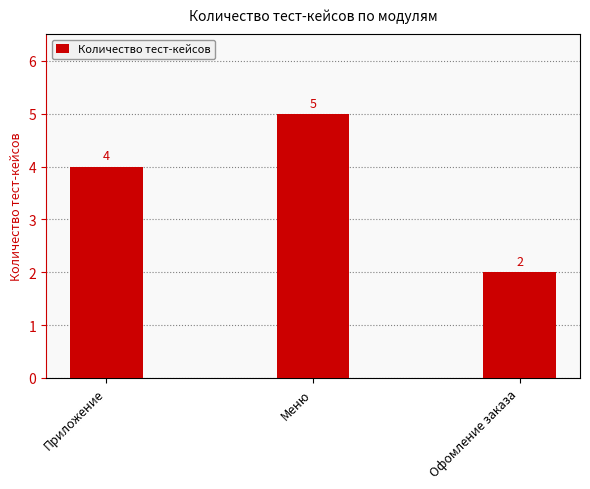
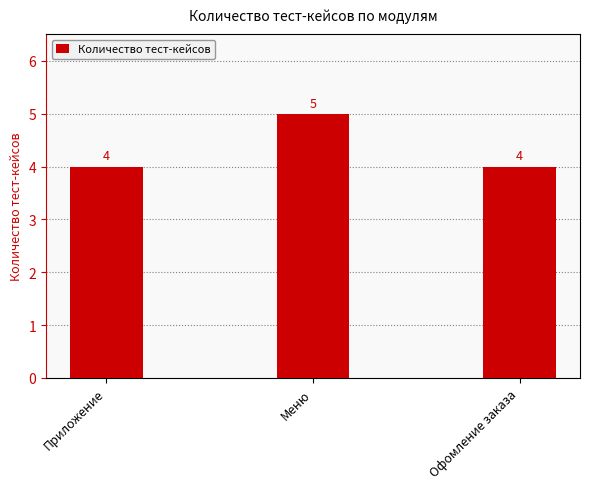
  {
    "Приложение": 4,
    "Меню": 5,
-   "Офомление заказа": 2
+   "Офомление заказа": 4
  }
